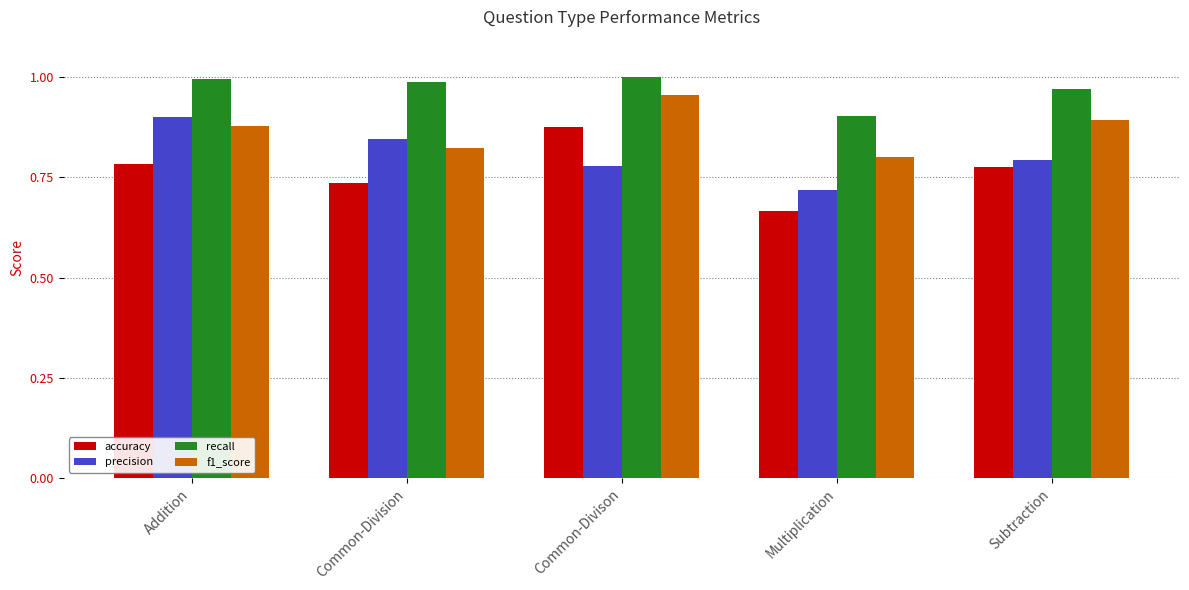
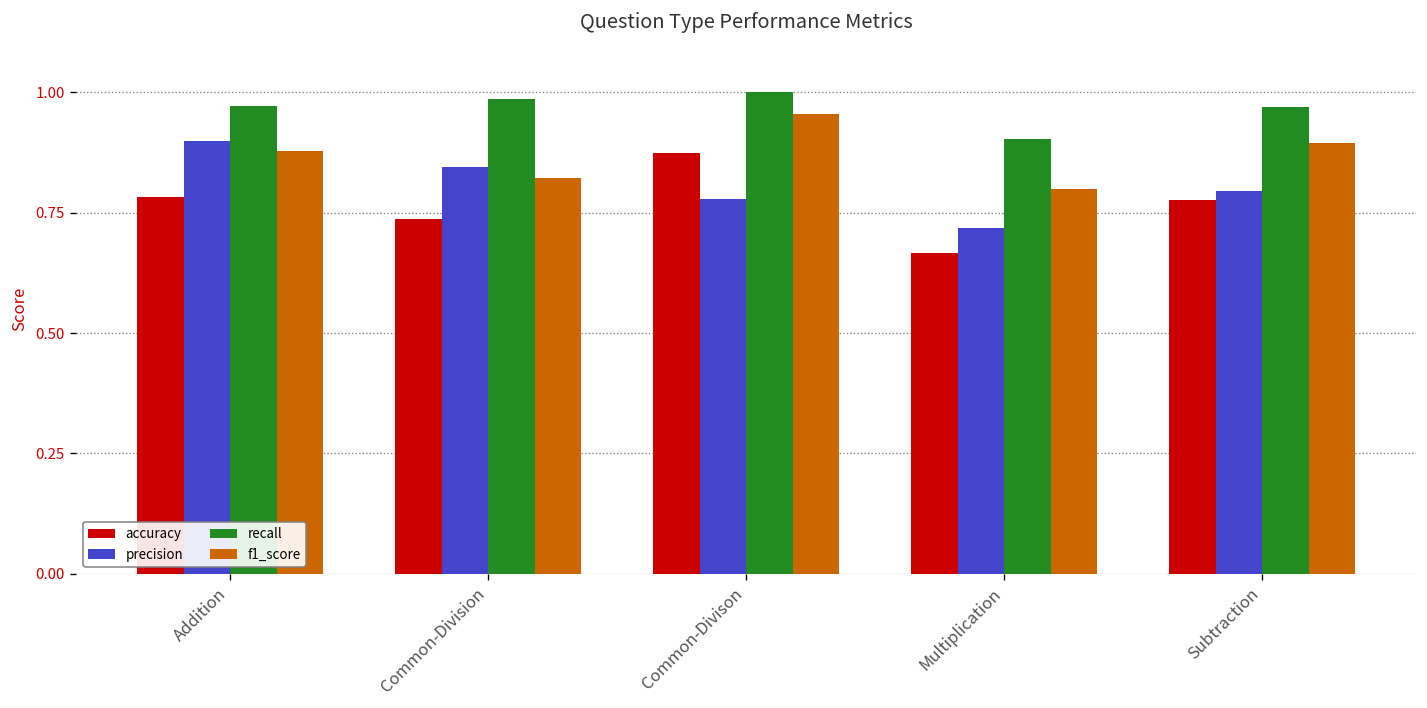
  {
    "accuracy": {
      "Addition": 0.78,
      "Common-Division": 0.74,
      "Common-Divison": 0.88,
      "Multiplication": 0.67,
      "Subtraction": 0.78
    },
    "precision": {
      "Addition": 0.90,
      "Common-Division": 0.85,
      "Common-Divison": 0.78,
      "Multiplication": 0.72,
      "Subtraction": 0.79
    },
    "recall": {
-     "Addition": 1.00,
+     "Addition": 0.97,
      "Common-Division": 0.99,
      "Common-Divison": 1.00,
      "Multiplication": 0.90,
      "Subtraction": 0.97
    },
    "f1_score": {
      "Addition": 0.88,
      "Common-Division": 0.82,
      "Common-Divison": 0.96,
      "Multiplication": 0.80,
      "Subtraction": 0.89
    }
  }
